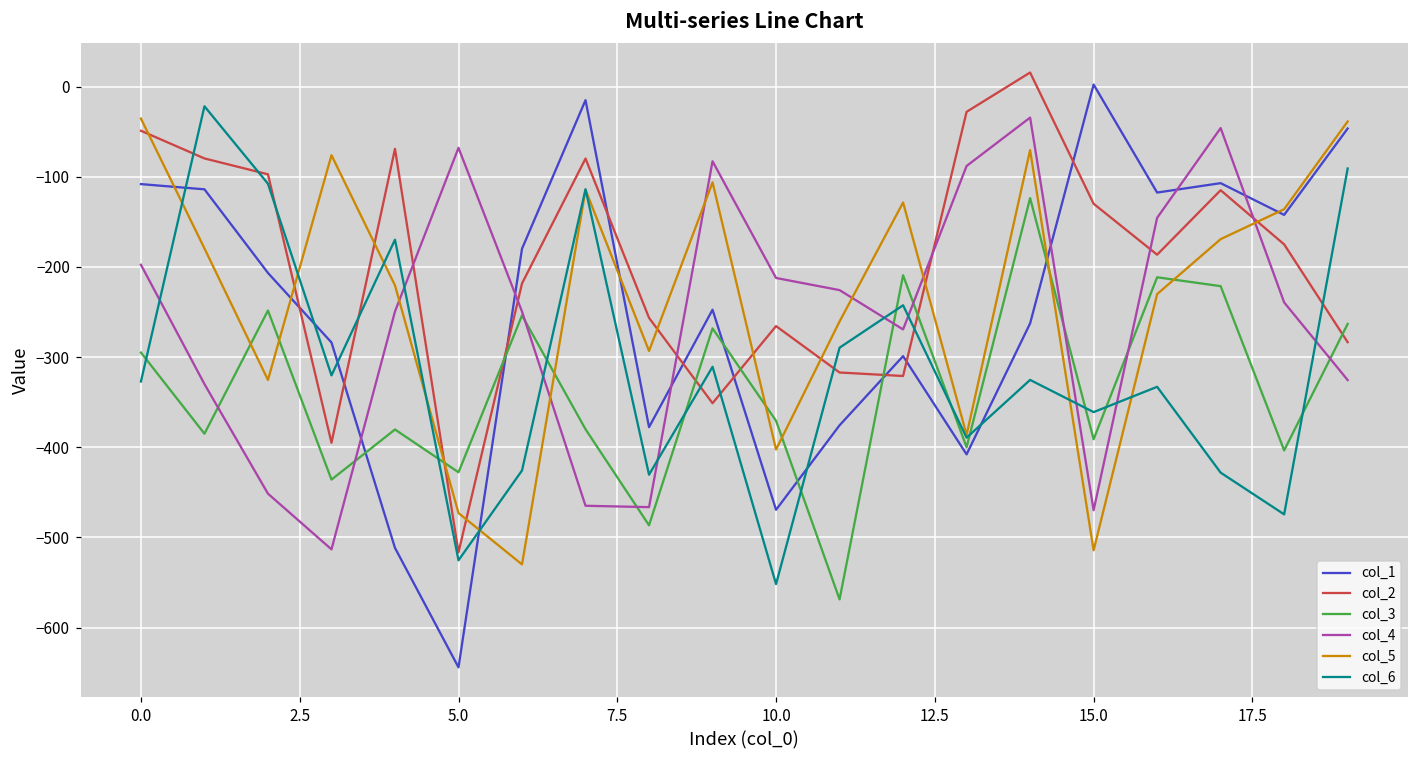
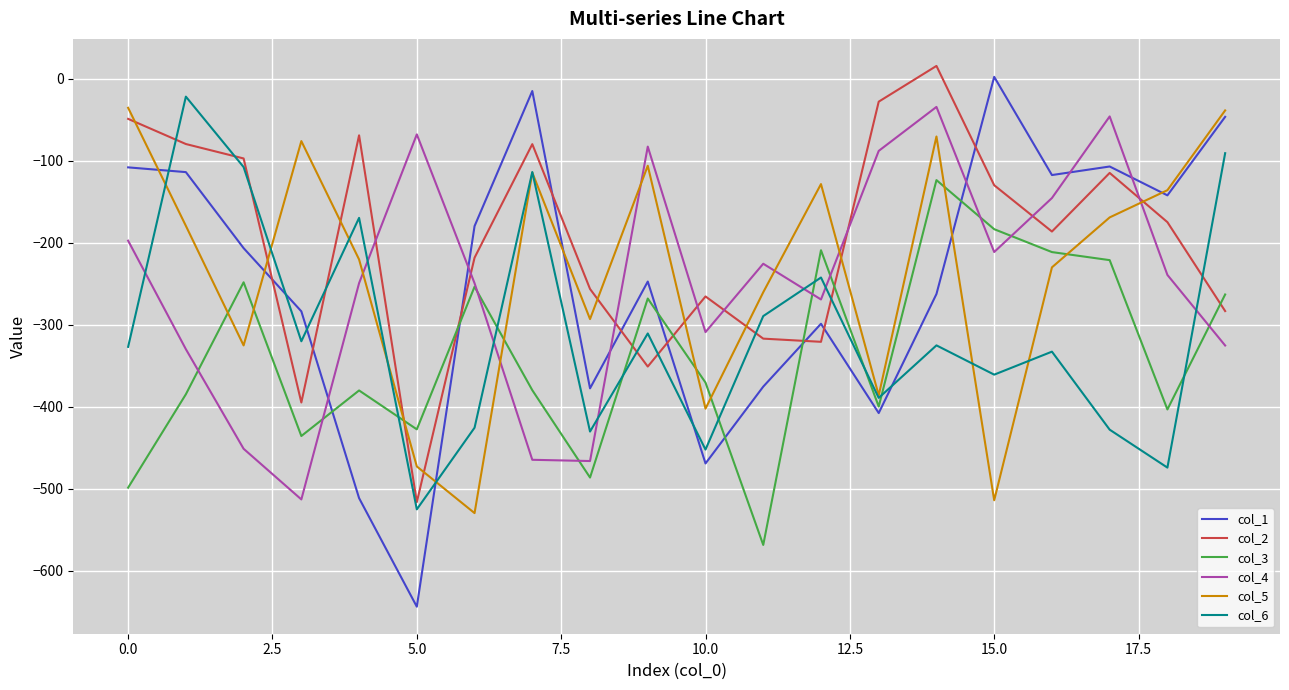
  {
    "col_1": {
      "0.0": -110,
      "5.0": -640,
      "10.0": -470,
      "15.0": 0
    },
    "col_2": {
      "0.0": -50,
      "5.0": -520,
      "10.0": -270,
      "15.0": -130
    },
    "col_3": {
-     "0.0": -300,
+     "0.0": -500,
      "5.0": -430,
      "10.0": -370,
-     "15.0": -390
+     "15.0": -180
    },
    "col_4": {
      "0.0": -200,
      "5.0": -70,
-     "10.0": -210,
-     "15.0": -470
+     "10.0": -310,
+     "15.0": -210
    },
    "col_5": {
      "0.0": -40,
      "5.0": -470,
      "10.0": -400,
      "15.0": -510
    },
    "col_6": {
      "0.0": -330,
      "5.0": -530,
-     "10.0": -550,
+     "10.0": -450,
      "15.0": -360
    }
  }
